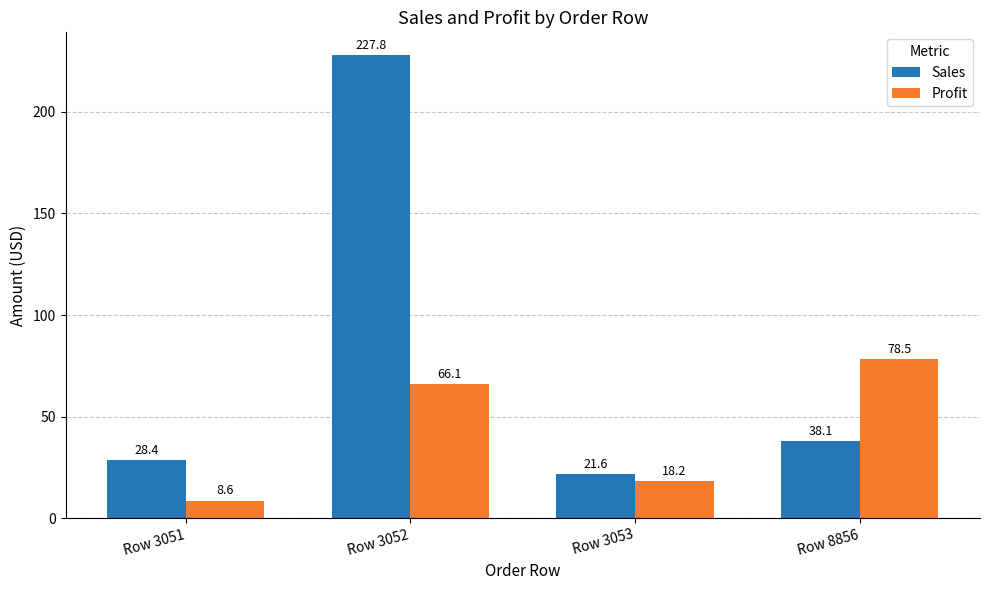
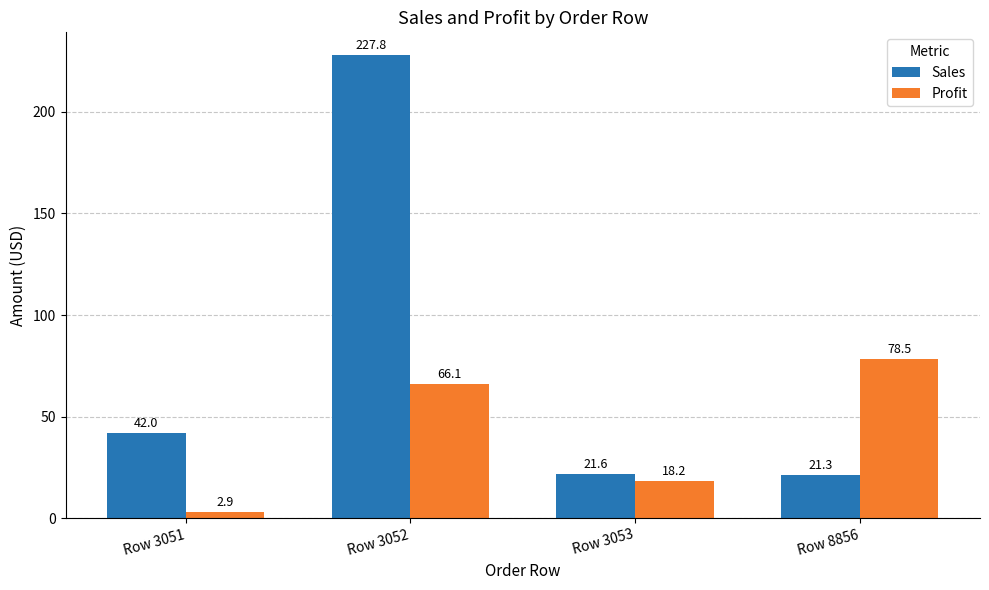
  {
    "Sales": {
-     "Row 3051": 28.4,
+     "Row 3051": 42.0,
      "Row 3052": 227.8,
      "Row 3053": 21.6,
-     "Row 8856": 38.1
+     "Row 8856": 21.3
    },
    "Profit": {
-     "Row 3051": 8.6,
+     "Row 3051": 2.9,
      "Row 3052": 66.1,
      "Row 3053": 18.2,
      "Row 8856": 78.5
    }
  }
